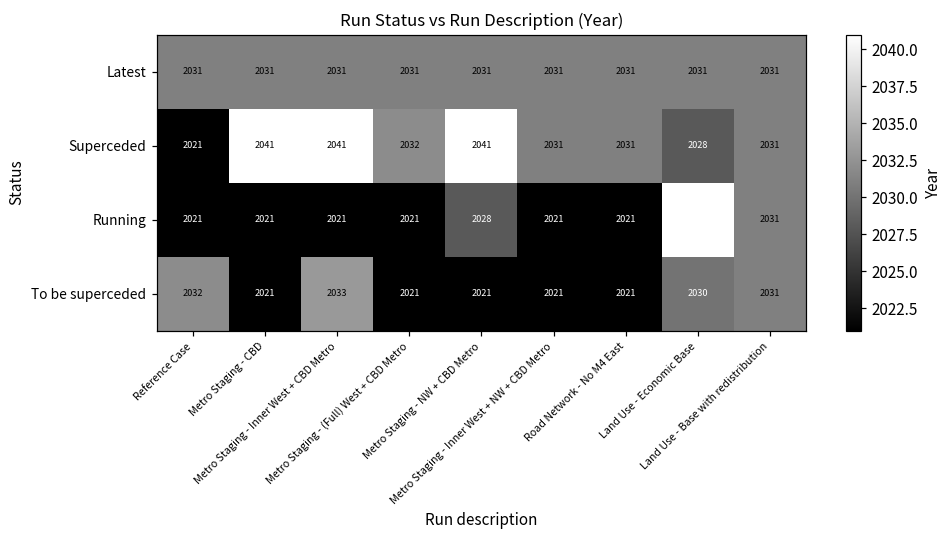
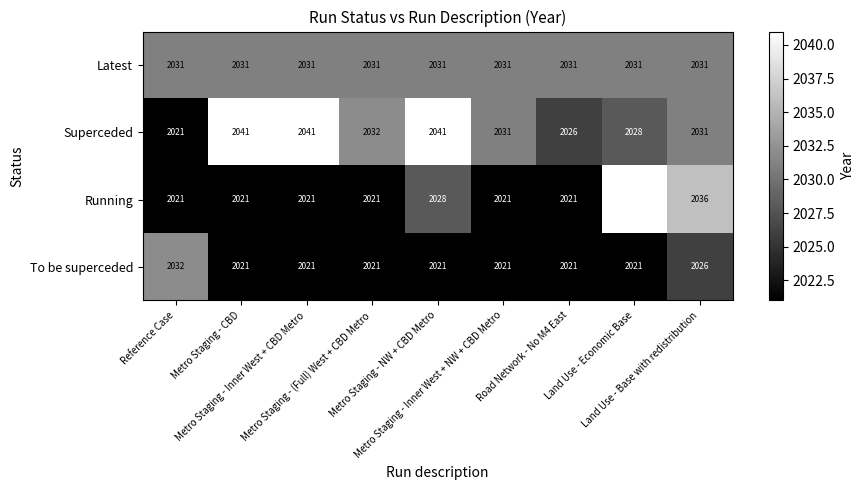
  {
    "Latest": {
      "Reference Case": 2031,
      "Metro Staging - CBD": 2031,
      "Metro Staging - Inner West + CBD Metro": 2031,
      "Metro Staging - (Full) West + CBD Metro": 2031,
      "Metro Staging - NW + CBD Metro": 2031,
      "Metro Staging - Inner West + NW + CBD Metro": 2031,
      "Road Network - No M4 East": 2031,
      "Land Use - Economic Base": 2031,
      "Land Use - Base with redistribution": 2031
    },
    "Superceded": {
      "Reference Case": 2021,
      "Metro Staging - CBD": 2041,
      "Metro Staging - Inner West + CBD Metro": 2041,
      "Metro Staging - (Full) West + CBD Metro": 2032,
      "Metro Staging - NW + CBD Metro": 2041,
      "Metro Staging - Inner West + NW + CBD Metro": 2031,
-     "Road Network - No M4 East": 2031,
+     "Road Network - No M4 East": 2026,
      "Land Use - Economic Base": 2028,
      "Land Use - Base with redistribution": 2031
    },
    "Running": {
      "Reference Case": 2021,
      "Metro Staging - CBD": 2021,
      "Metro Staging - Inner West + CBD Metro": 2021,
      "Metro Staging - (Full) West + CBD Metro": 2021,
      "Metro Staging - NW + CBD Metro": 2028,
      "Metro Staging - Inner West + NW + CBD Metro": 2021,
      "Road Network - No M4 East": 2021,
-     "Land Use - Base with redistribution": 2031
+     "Land Use - Base with redistribution": 2036
    },
    "To be superceded": {
      "Reference Case": 2032,
      "Metro Staging - CBD": 2021,
-     "Metro Staging - Inner West + CBD Metro": 2033,
+     "Metro Staging - Inner West + CBD Metro": 2021,
      "Metro Staging - (Full) West + CBD Metro": 2021,
      "Metro Staging - NW + CBD Metro": 2021,
      "Metro Staging - Inner West + NW + CBD Metro": 2021,
      "Road Network - No M4 East": 2021,
-     "Land Use - Economic Base": 2030,
-     "Land Use - Base with redistribution": 2031
+     "Land Use - Economic Base": 2021,
+     "Land Use - Base with redistribution": 2026
    }
  }
